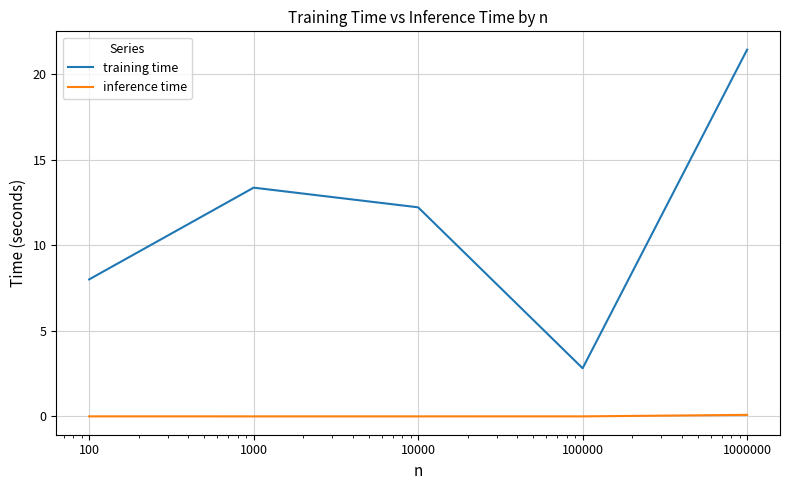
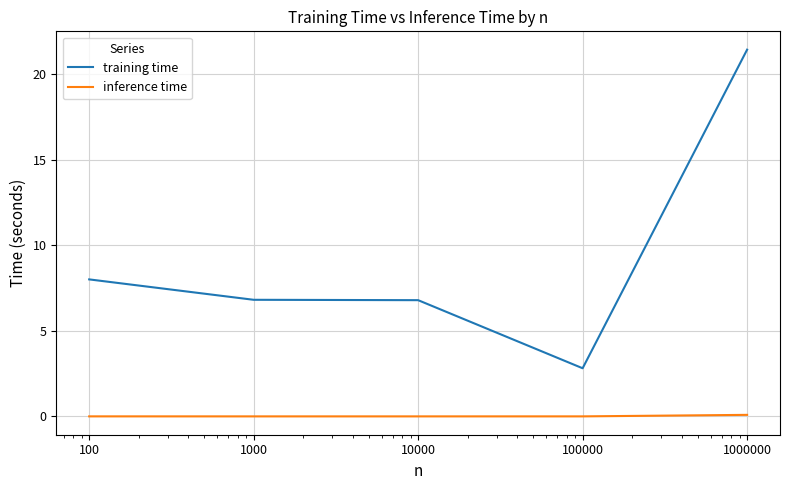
  {
    "training time": {
      "100": 8.0,
-     "1000": 13.4,
-     "10000": 12.2,
+     "1000": 6.8,
+     "10000": 6.8,
      "100000": 2.8,
      "1000000": 21.4
    },
    "inference time": {
      "100": 0.0,
      "1000": 0.0,
      "10000": 0.0,
      "100000": 0.0,
      "1000000": 0.1
    }
  }
